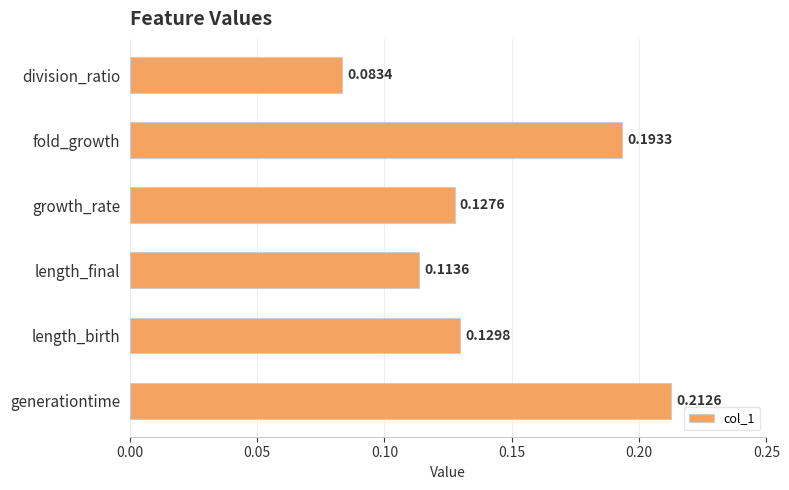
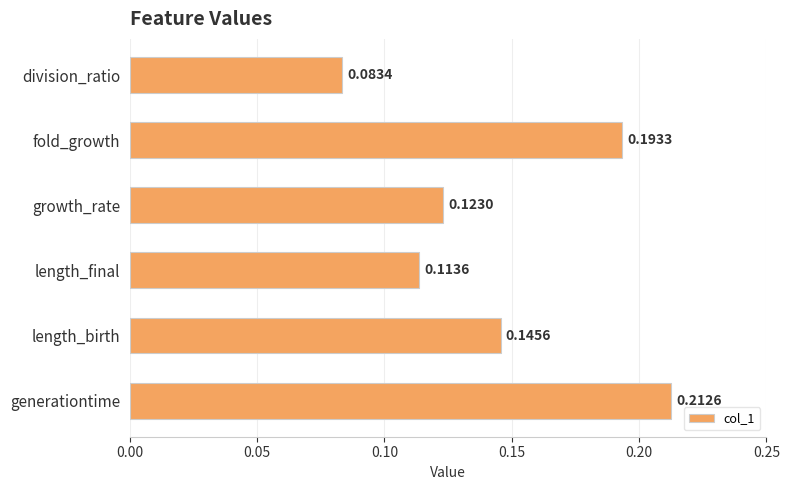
  {
    "division_ratio": 0.0834,
    "fold_growth": 0.1933,
-   "growth_rate": 0.1276,
+   "growth_rate": 0.1230,
    "length_final": 0.1136,
-   "length_birth": 0.1298
+   "length_birth": 0.1456
  }
